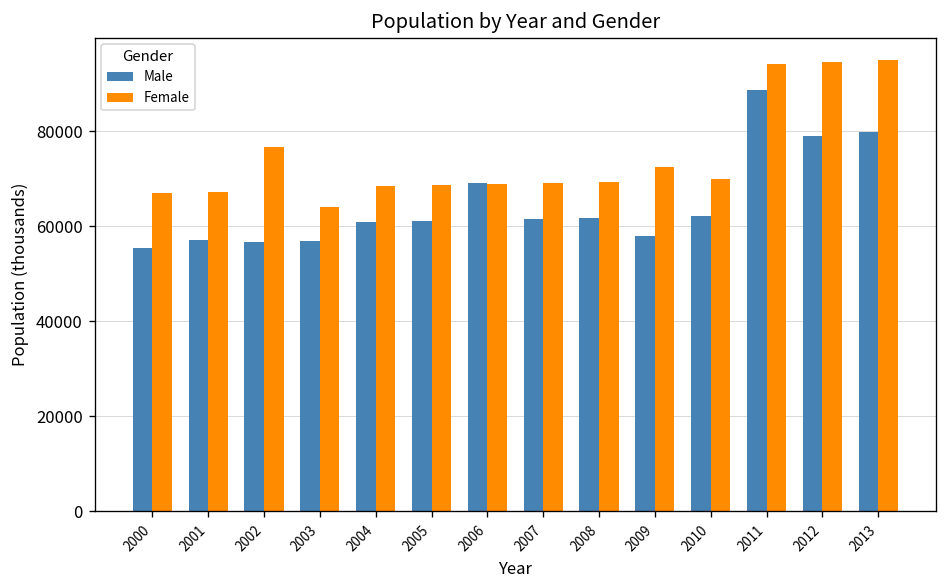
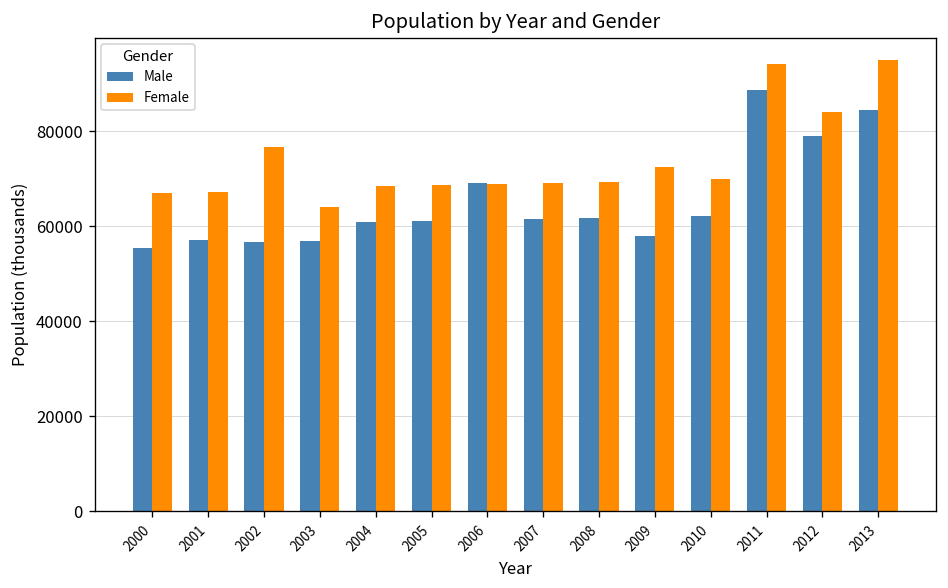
  {
    "Male": {
      "2000": 55000,
      "2001": 57000,
      "2002": 57000,
      "2003": 57000,
      "2004": 61000,
      "2005": 61000,
      "2006": 69000,
      "2007": 61000,
      "2008": 62000,
      "2009": 58000,
      "2010": 62000,
      "2011": 89000,
      "2012": 79000,
-     "2013": 80000
+     "2013": 84000
    },
    "Female": {
      "2000": 67000,
      "2001": 67000,
      "2002": 77000,
      "2003": 64000,
      "2004": 68000,
      "2005": 69000,
      "2006": 69000,
      "2007": 69000,
      "2008": 69000,
      "2009": 72000,
      "2010": 70000,
      "2011": 94000,
-     "2012": 95000,
+     "2012": 84000,
      "2013": 95000
    }
  }
